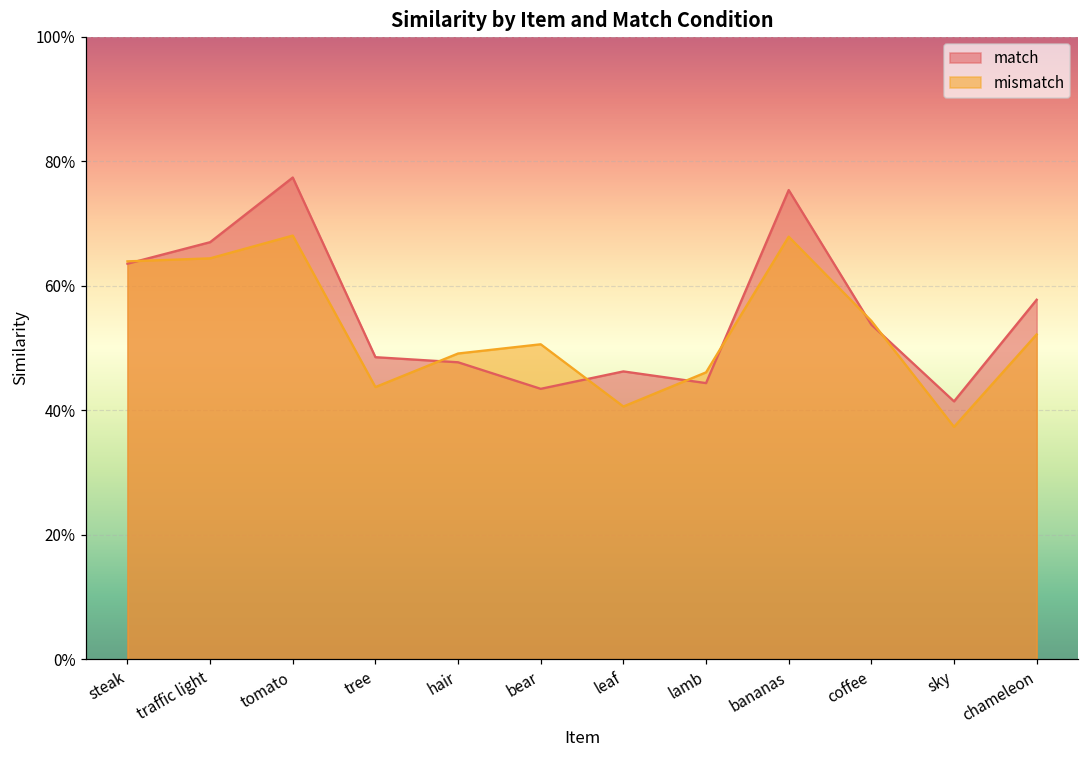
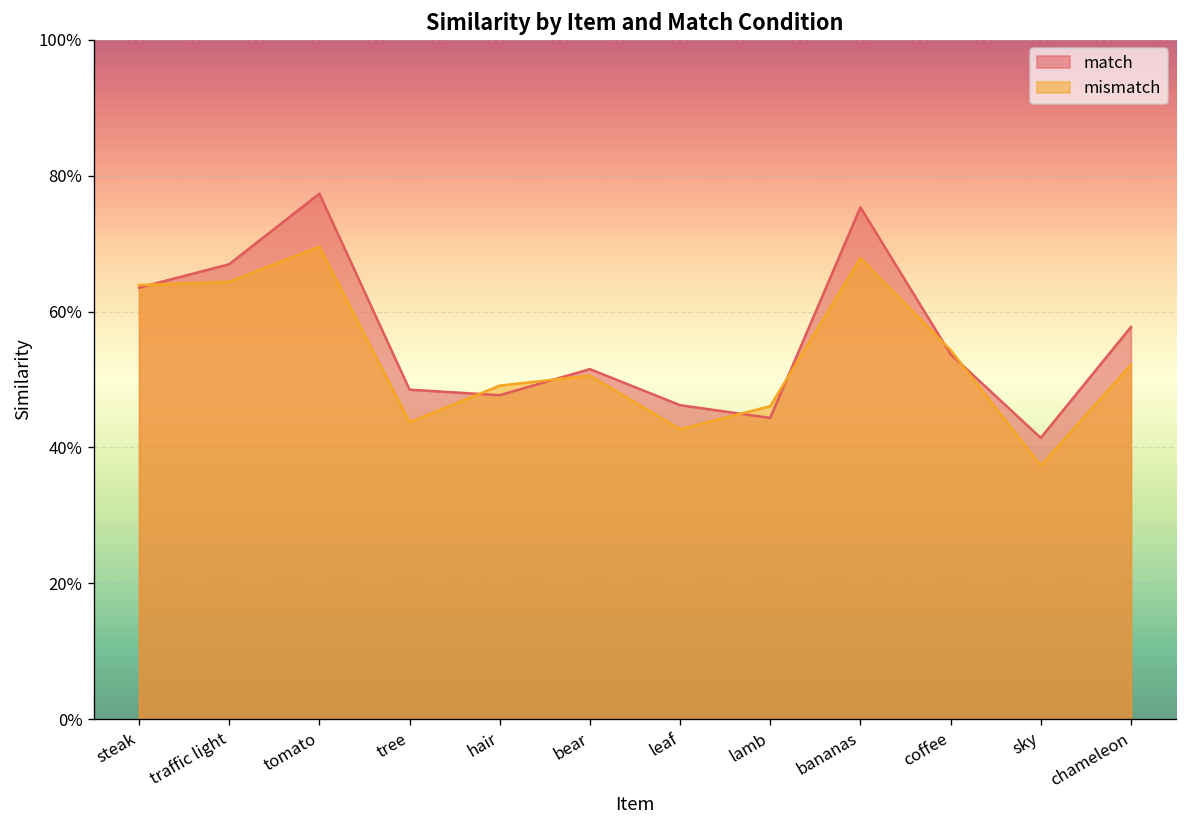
  {
    "match": {
      "traffic light": "67%",
      "tomato": "77%",
      "tree": "49%",
      "hair": "48%",
-     "bear": "43%",
+     "bear": "52%",
      "leaf": "46%",
      "lamb": "44%",
      "bananas": "75%",
      "coffee": "54%",
      "sky": "41%",
      "chameleon": "58%"
    },
    "mismatch": {
      "traffic light": "64%",
-     "tomato": "68%",
+     "tomato": "70%",
      "tree": "44%",
      "hair": "49%",
      "bear": "51%",
-     "leaf": "41%",
+     "leaf": "43%",
      "lamb": "46%",
      "bananas": "68%",
      "coffee": "54%",
      "sky": "37%",
      "chameleon": "52%"
    }
  }
